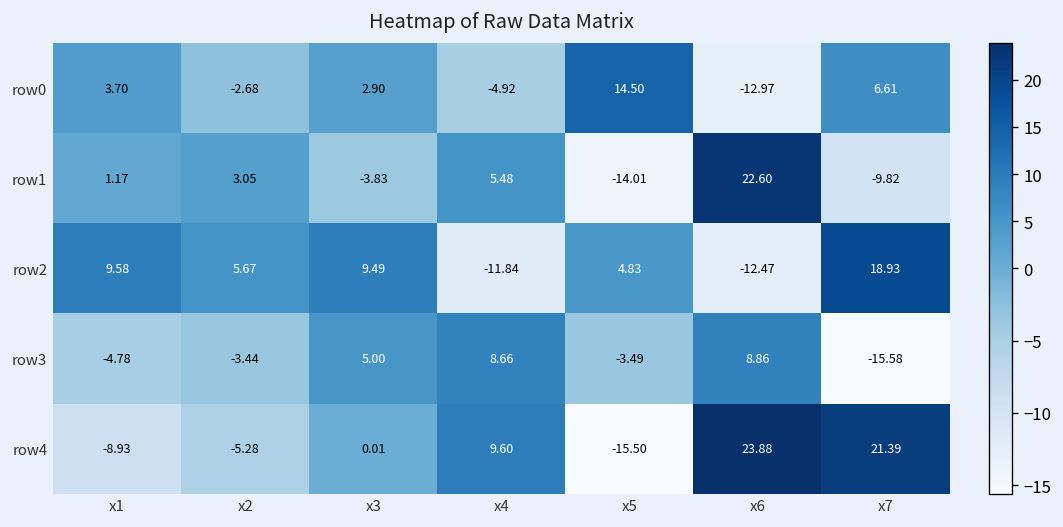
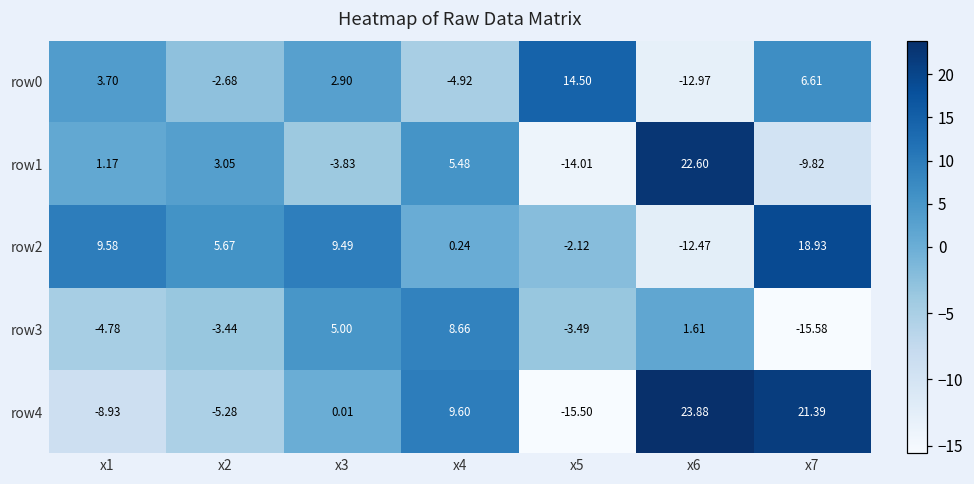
  {
    "row0": {
      "x1": 3.70,
      "x2": -2.68,
      "x3": 2.90,
      "x4": -4.92,
      "x5": 14.50,
      "x6": -12.97,
      "x7": 6.61
    },
    "row1": {
      "x1": 1.17,
      "x2": 3.05,
      "x3": -3.83,
      "x4": 5.48,
      "x5": -14.01,
      "x6": 22.60,
      "x7": -9.82
    },
    "row2": {
      "x1": 9.58,
      "x2": 5.67,
      "x3": 9.49,
-     "x4": -11.84,
-     "x5": 4.83,
+     "x4": 0.24,
+     "x5": -2.12,
      "x6": -12.47,
      "x7": 18.93
    },
    "row3": {
      "x1": -4.78,
      "x2": -3.44,
      "x3": 5.00,
      "x4": 8.66,
      "x5": -3.49,
-     "x6": 8.86,
+     "x6": 1.61,
      "x7": -15.58
    },
    "row4": {
      "x1": -8.93,
      "x2": -5.28,
      "x3": 0.01,
      "x4": 9.60,
      "x5": -15.50,
      "x6": 23.88,
      "x7": 21.39
    }
  }
